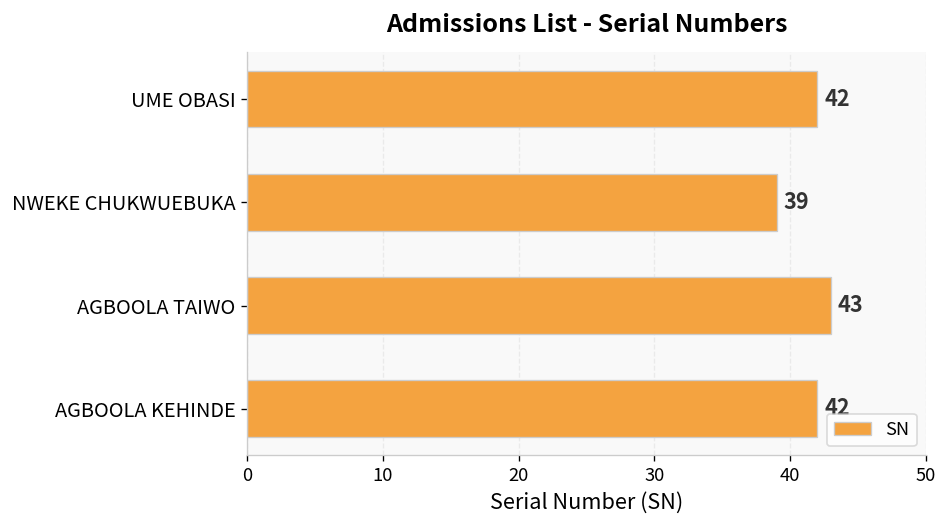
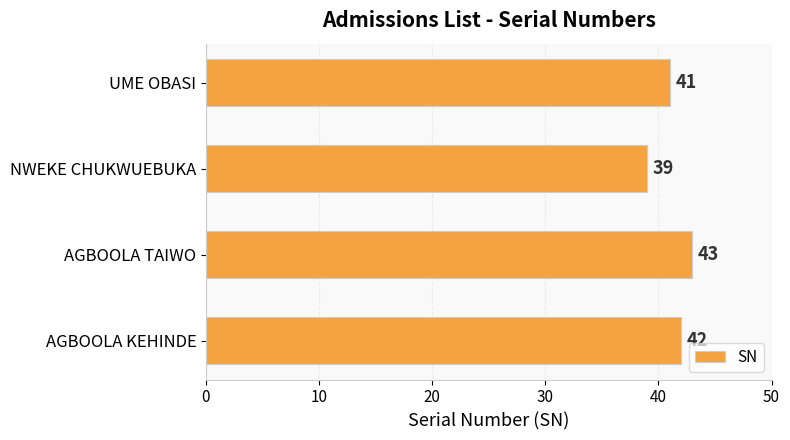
  {
-   "UME OBASI": 42,
+   "UME OBASI": 41,
    "NWEKE CHUKWUEBUKA": 39,
    "AGBOOLA TAIWO": 43
  }
